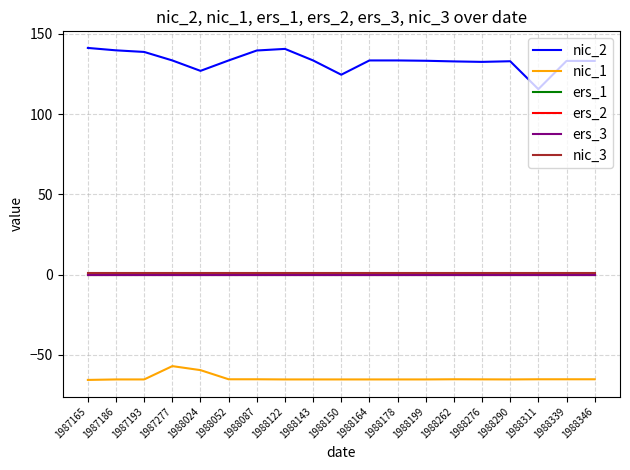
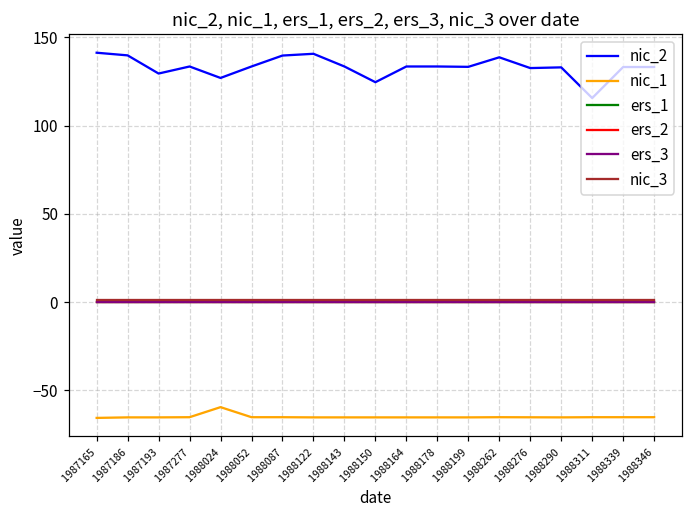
  {
    "nic_2": {
      "1987165": 141,
      "1987186": 140,
-     "1987193": 139,
+     "1987193": 130,
      "1987277": 134,
      "1988024": 127,
      "1988052": 134,
      "1988087": 140,
      "1988122": 141,
      "1988143": 134,
      "1988150": 125,
      "1988164": 134,
      "1988178": 134,
      "1988199": 133,
-     "1988262": 133,
+     "1988262": 139,
      "1988276": 133,
      "1988290": 133
    },
    "nic_1": {
      "1987165": -66,
      "1987186": -65,
      "1987193": -65,
-     "1987277": -57,
+     "1987277": -65,
      "1988024": -60,
      "1988052": -65,
      "1988087": -65,
      "1988122": -65,
      "1988143": -65,
      "1988150": -65,
      "1988164": -65,
      "1988178": -65,
      "1988199": -65,
      "1988262": -65,
      "1988276": -65,
      "1988290": -65,
      "1988311": -65,
      "1988339": -65,
      "1988346": -65
    }
  }
